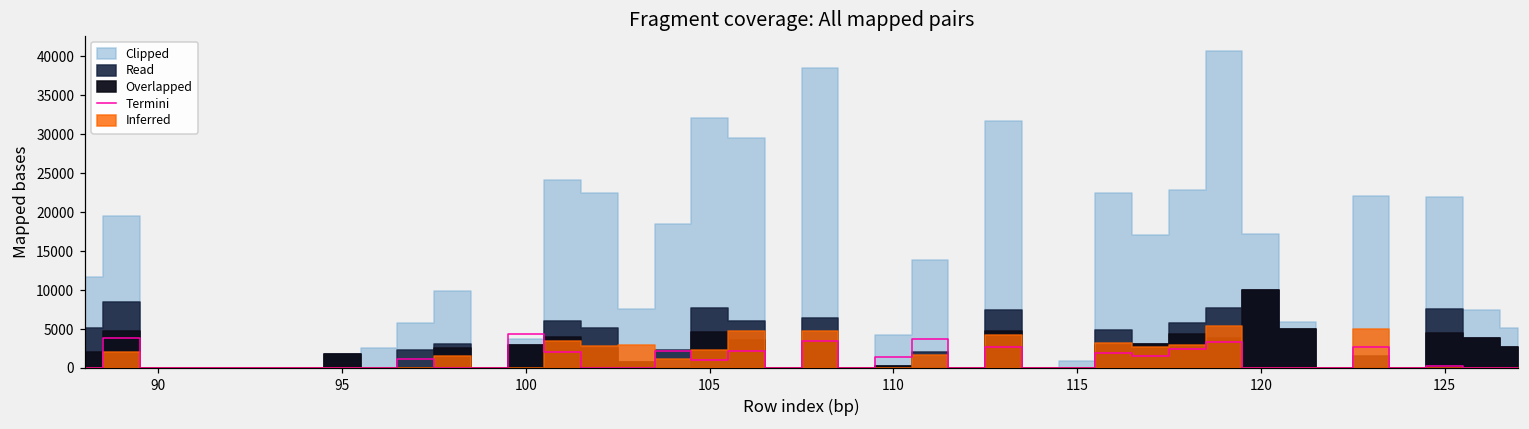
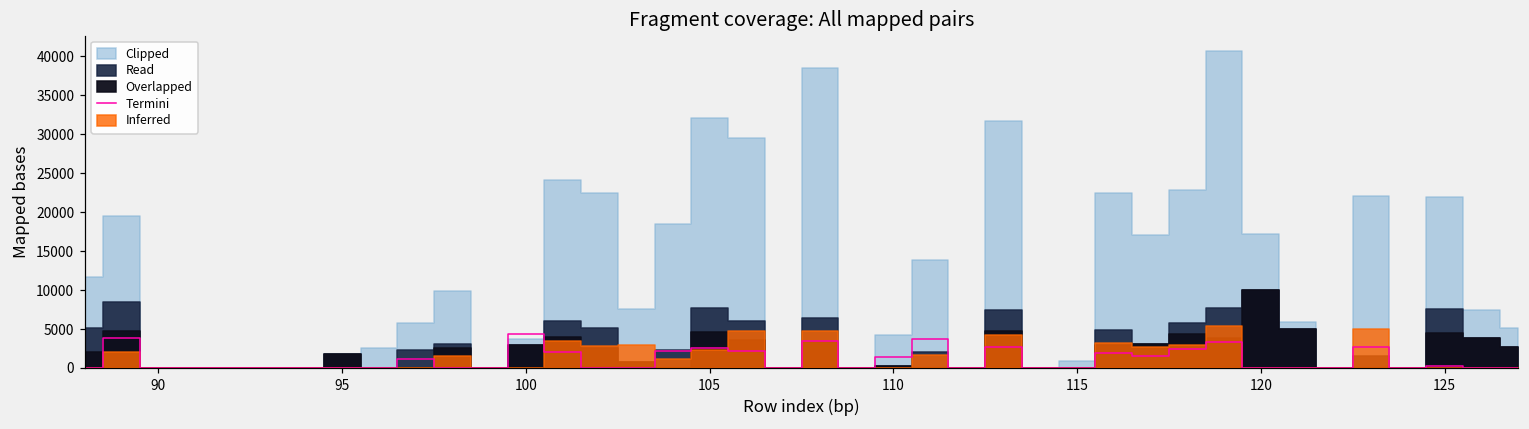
  {
    "Termini": {
      "90": 0,
      "95": 0,
      "100": 4000,
-     "105": 1000,
+     "105": 3000,
      "110": 1000,
      "115": 0,
      "120": 0,
      "125": 0
    }
  }
